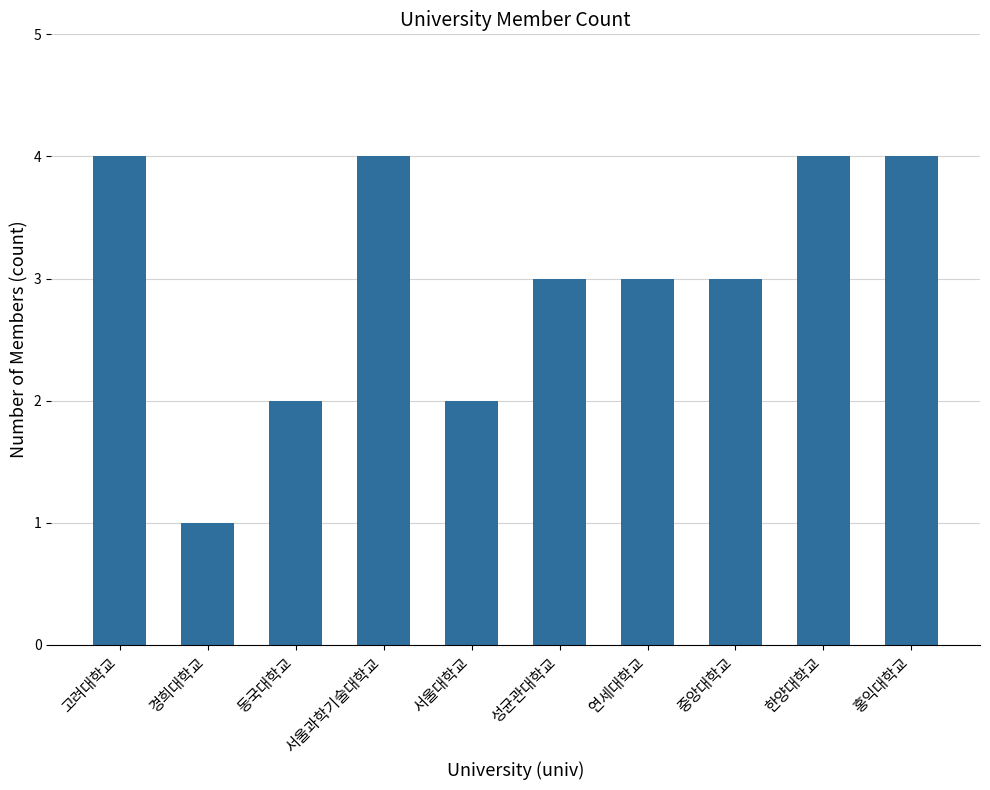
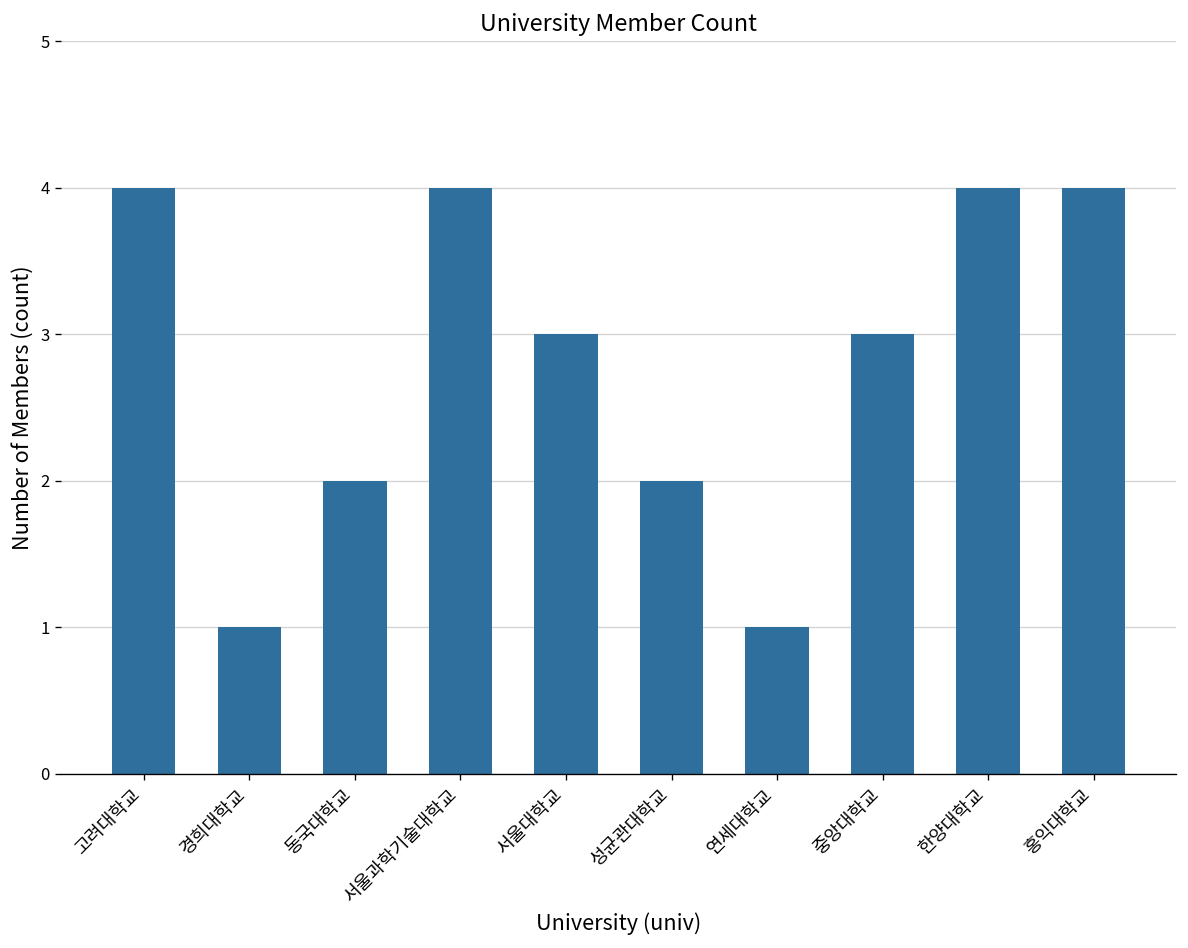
  {
    "고려대학교": 4,
    "경희대학교": 1,
    "동국대학교": 2,
    "서울과학기술대학교": 4,
-   "서울대학교": 2,
-   "성균관대학교": 3,
-   "연세대학교": 3,
+   "서울대학교": 3,
+   "성균관대학교": 2,
+   "연세대학교": 1,
    "중앙대학교": 3,
    "한양대학교": 4,
    "홍익대학교": 4
  }
